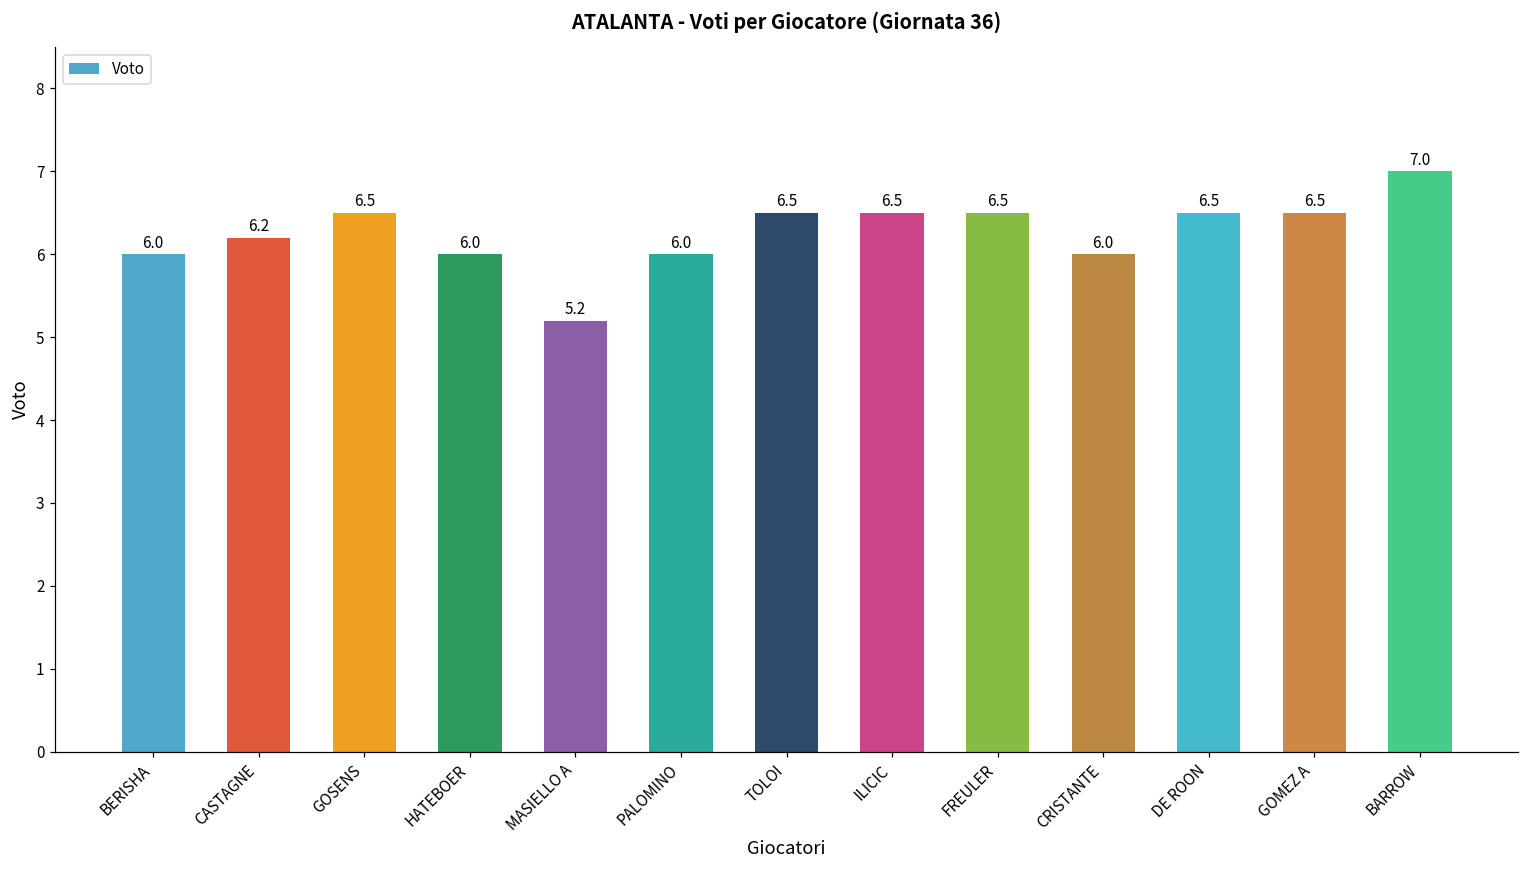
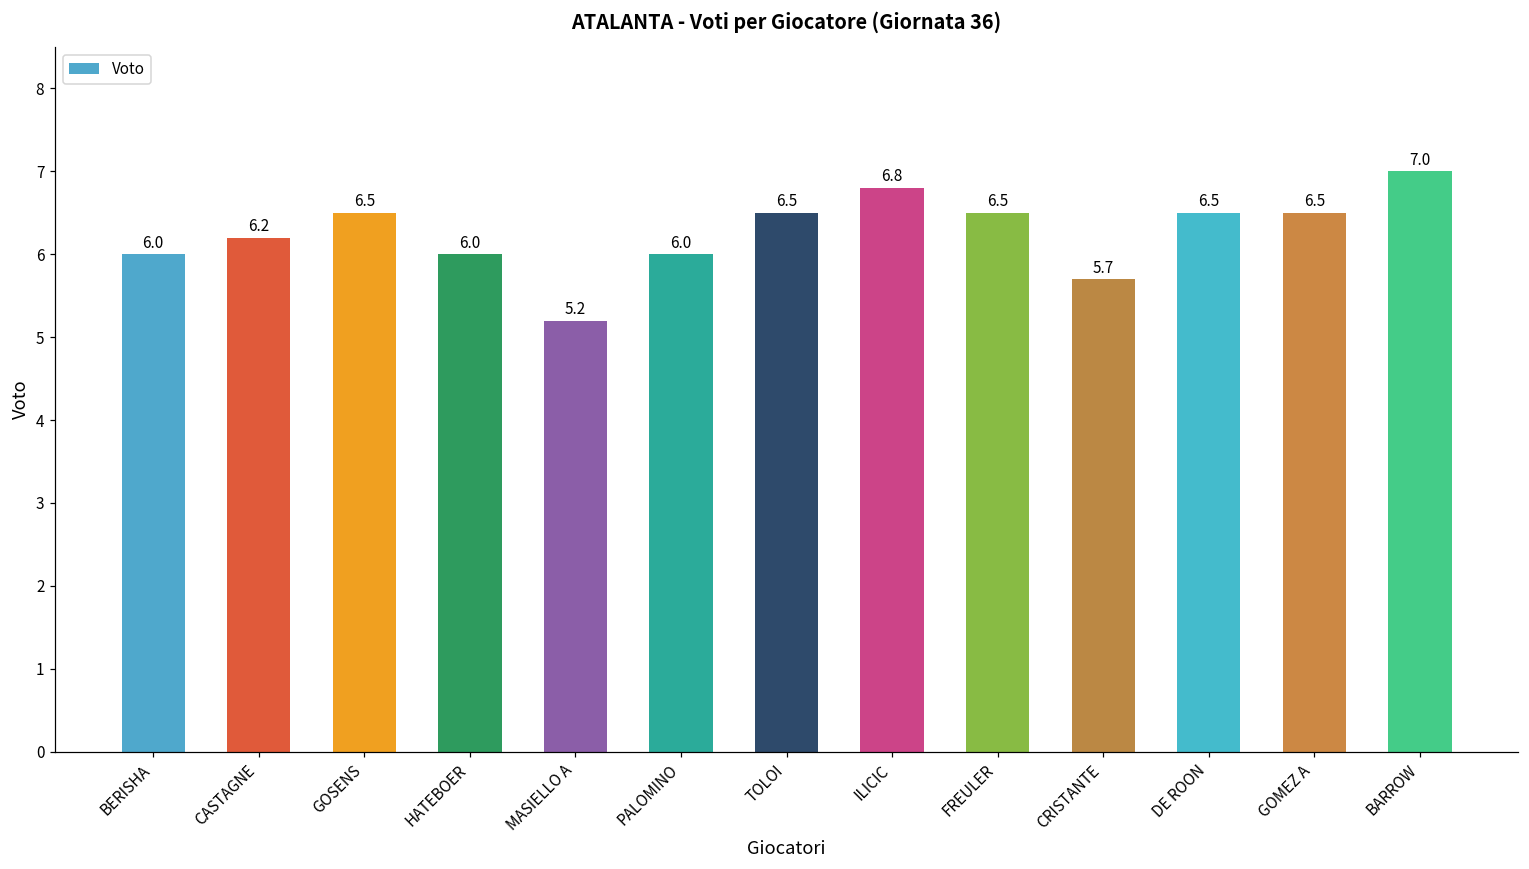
  {
    "BERISHA": 6.0,
    "CASTAGNE": 6.2,
    "GOSENS": 6.5,
    "HATEBOER": 6.0,
    "MASIELLO A": 5.2,
    "PALOMINO": 6.0,
    "TOLOI": 6.5,
-   "ILICIC": 6.5,
+   "ILICIC": 6.8,
    "FREULER": 6.5,
-   "CRISTANTE": 6.0,
+   "CRISTANTE": 5.7,
    "DE ROON": 6.5,
    "GOMEZ A": 6.5,
    "BARROW": 7.0
  }
